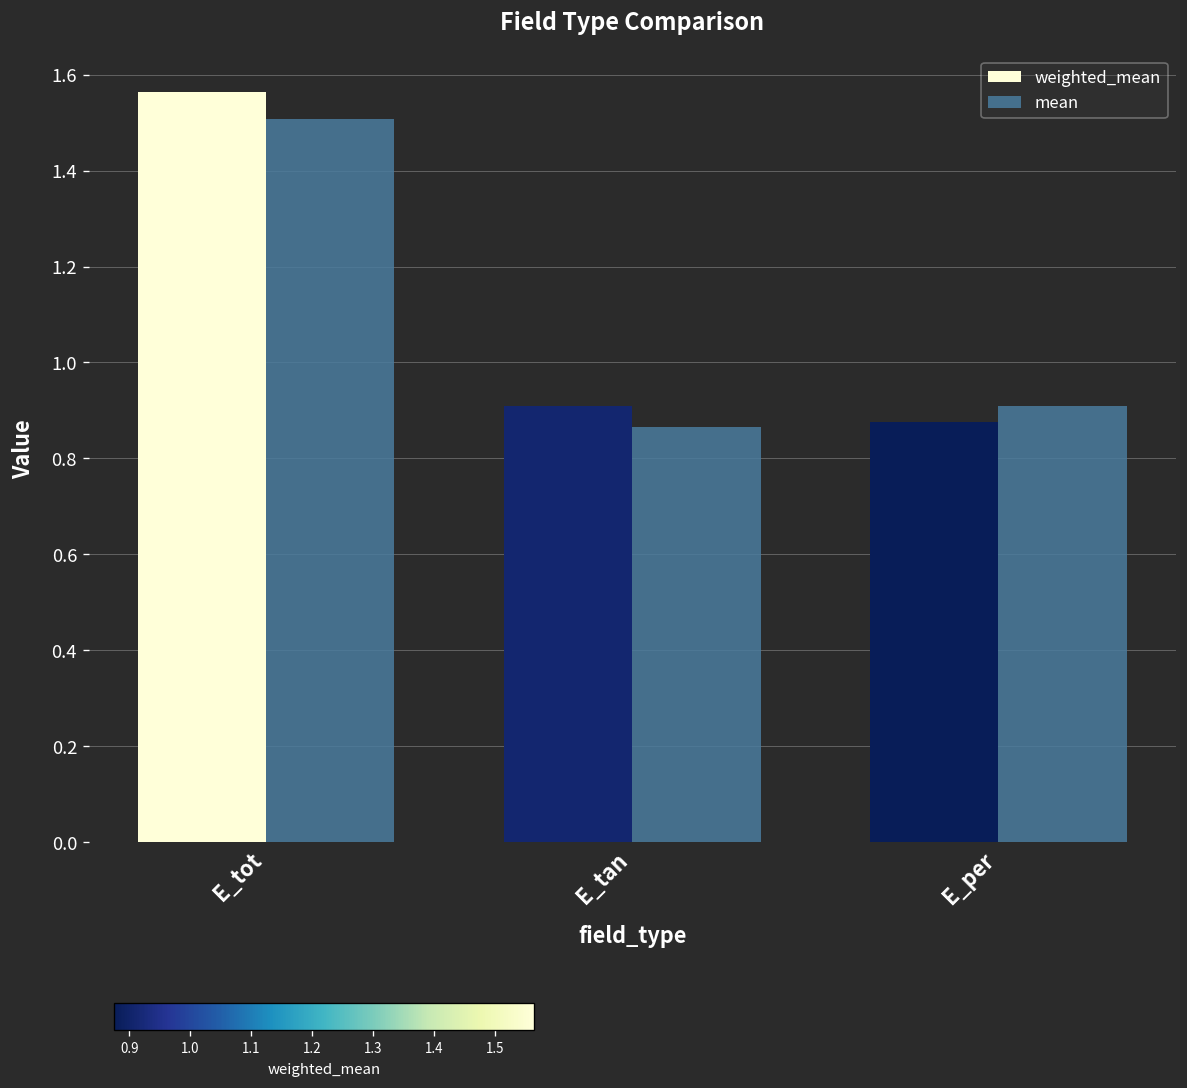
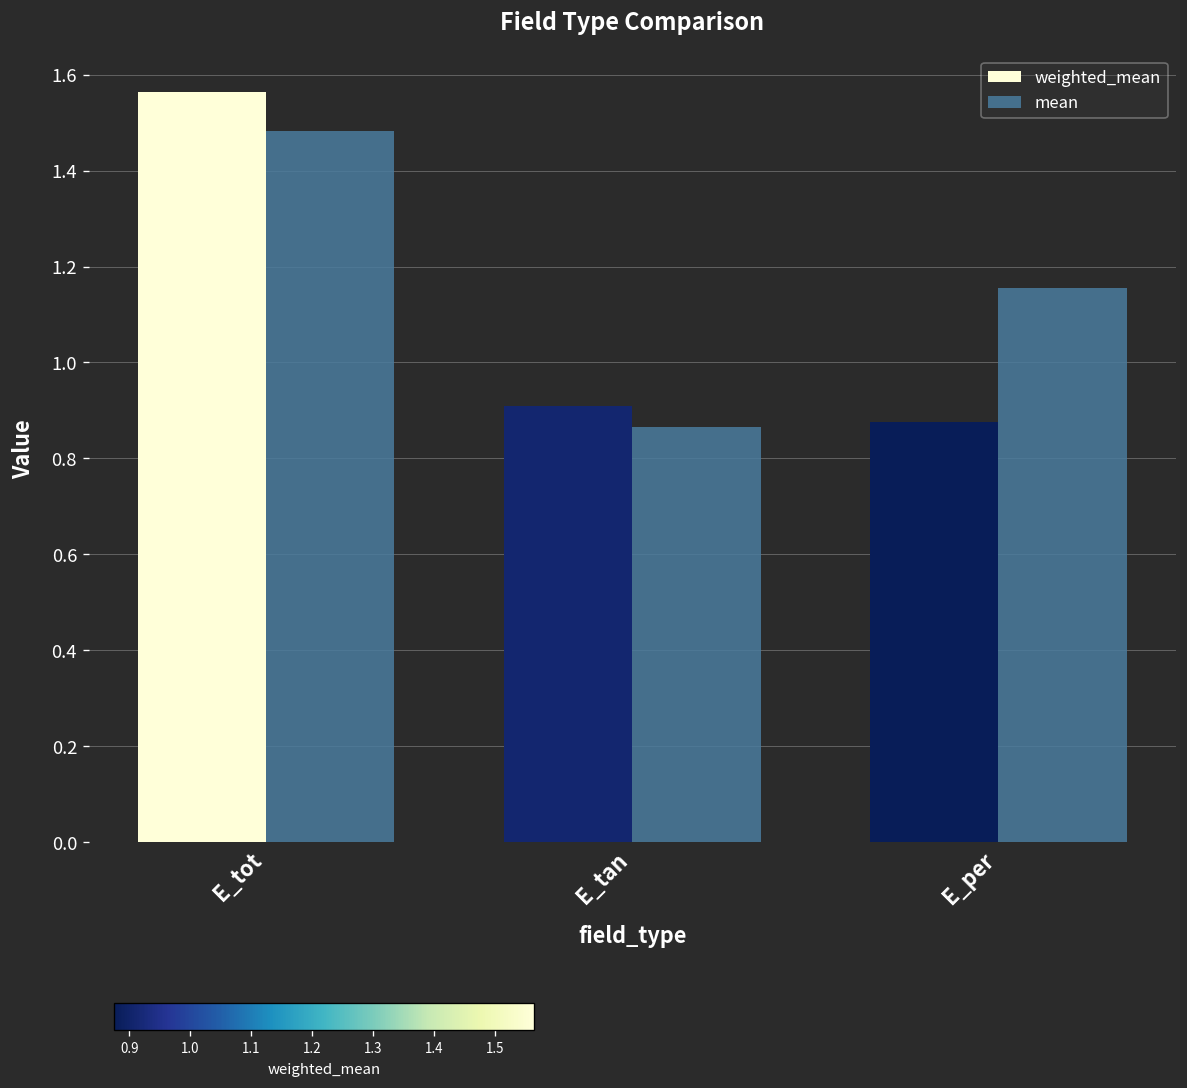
  {
    "weighted_mean": {
      "E_tot": 1.56,
      "E_tan": 0.91,
      "E_per": 0.87
    },
    "mean": {
-     "E_tot": 1.51,
+     "E_tot": 1.48,
      "E_tan": 0.86,
-     "E_per": 0.91
+     "E_per": 1.16
    }
  }
